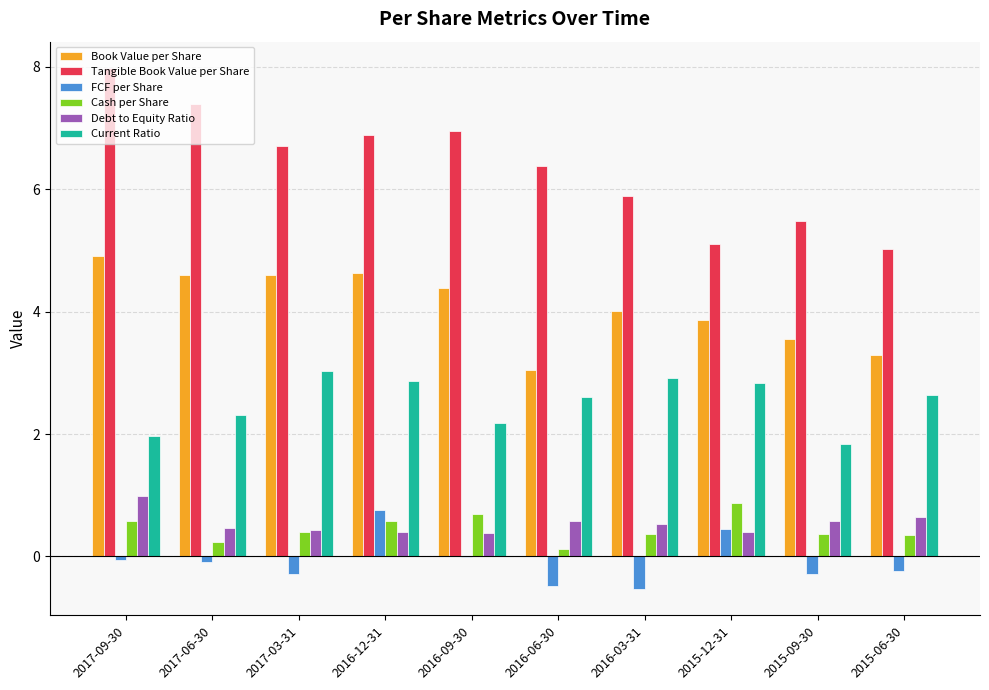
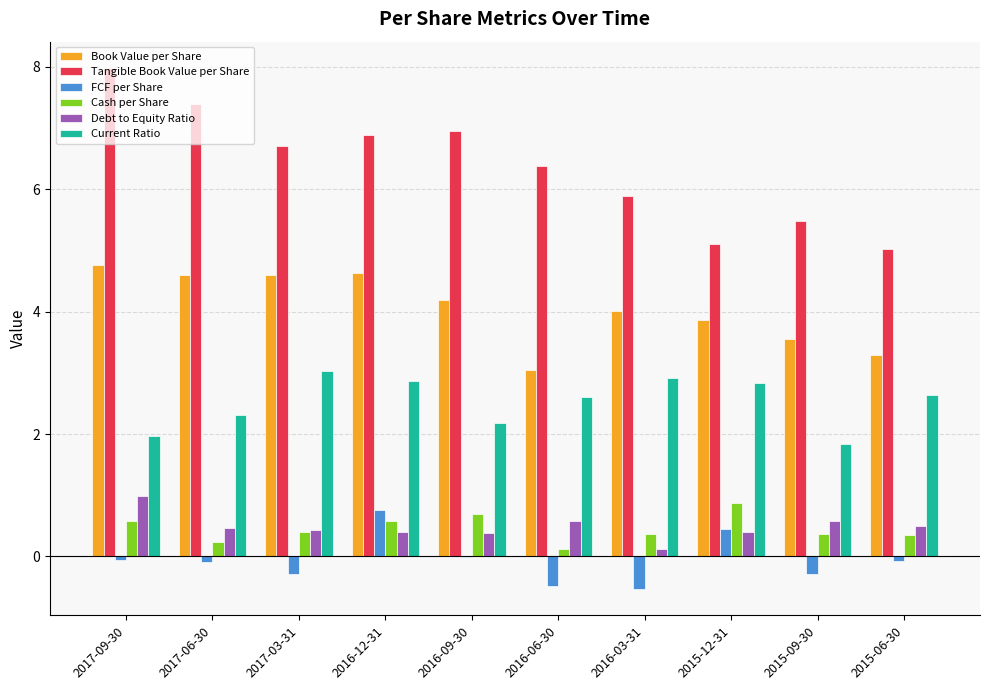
  {
    "Book Value per Share": {
-     "2017-09-30": 4.9,
+     "2017-09-30": 4.8,
      "2017-06-30": 4.6,
      "2017-03-31": 4.6,
      "2016-12-31": 4.6,
-     "2016-09-30": 4.4,
+     "2016-09-30": 4.2,
      "2016-06-30": 3.0,
      "2016-03-31": 4.0,
      "2015-12-31": 3.9,
      "2015-09-30": 3.6,
      "2015-06-30": 3.3
    },
    "Tangible Book Value per Share": {
      "2017-03-31": 6.7,
      "2016-12-31": 6.9,
      "2016-09-30": 6.9,
      "2016-06-30": 6.4,
      "2016-03-31": 5.9,
      "2015-12-31": 5.1,
      "2015-09-30": 5.5,
      "2015-06-30": 5.0
    },
    "FCF per Share": {
      "2017-09-30": -0.1,
      "2017-06-30": -0.1,
      "2017-03-31": -0.3,
      "2016-12-31": 0.8,
      "2016-06-30": -0.5,
      "2016-03-31": -0.5,
      "2015-12-31": 0.5,
      "2015-09-30": -0.3,
-     "2015-06-30": -0.2
+     "2015-06-30": -0.1
    },
    "Cash per Share": {
      "2017-09-30": 0.6,
      "2017-06-30": 0.2,
      "2017-03-31": 0.4,
      "2016-12-31": 0.6,
      "2016-09-30": 0.7,
      "2016-06-30": 0.1,
      "2016-03-31": 0.4,
      "2015-12-31": 0.9,
      "2015-09-30": 0.4,
      "2015-06-30": 0.3
    },
    "Debt to Equity Ratio": {
      "2017-09-30": 1.0,
      "2017-06-30": 0.5,
      "2017-03-31": 0.4,
      "2016-12-31": 0.4,
      "2016-09-30": 0.4,
      "2016-06-30": 0.6,
-     "2016-03-31": 0.5,
+     "2016-03-31": 0.1,
      "2015-12-31": 0.4,
      "2015-09-30": 0.6,
-     "2015-06-30": 0.6
+     "2015-06-30": 0.5
    },
    "Current Ratio": {
      "2017-09-30": 2.0,
      "2017-06-30": 2.3,
      "2017-03-31": 3.0,
      "2016-12-31": 2.9,
      "2016-09-30": 2.2,
      "2016-06-30": 2.6,
      "2016-03-31": 2.9,
      "2015-12-31": 2.8,
      "2015-09-30": 1.8,
      "2015-06-30": 2.6
    }
  }
